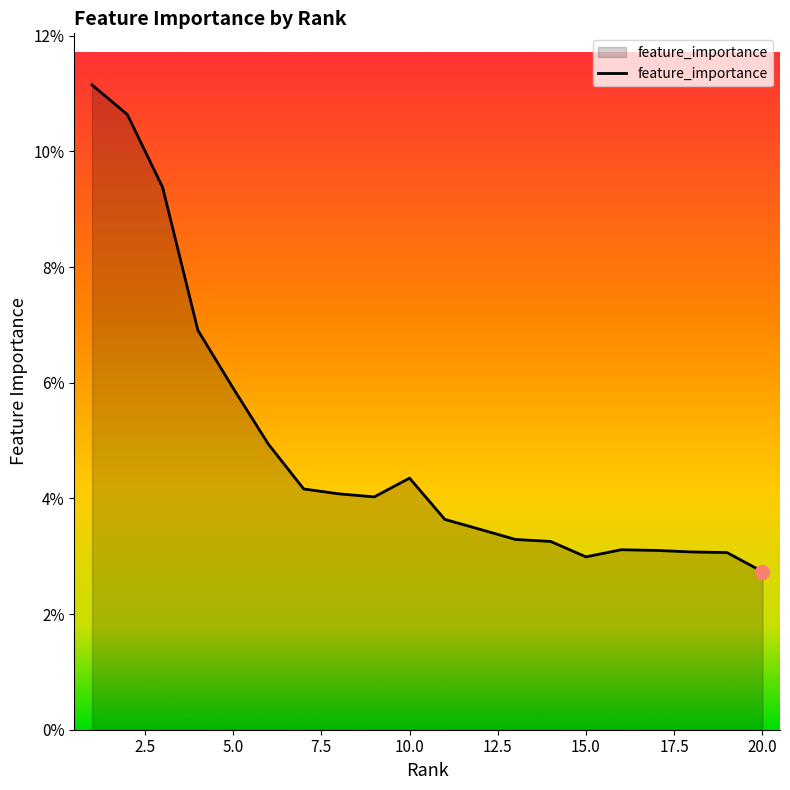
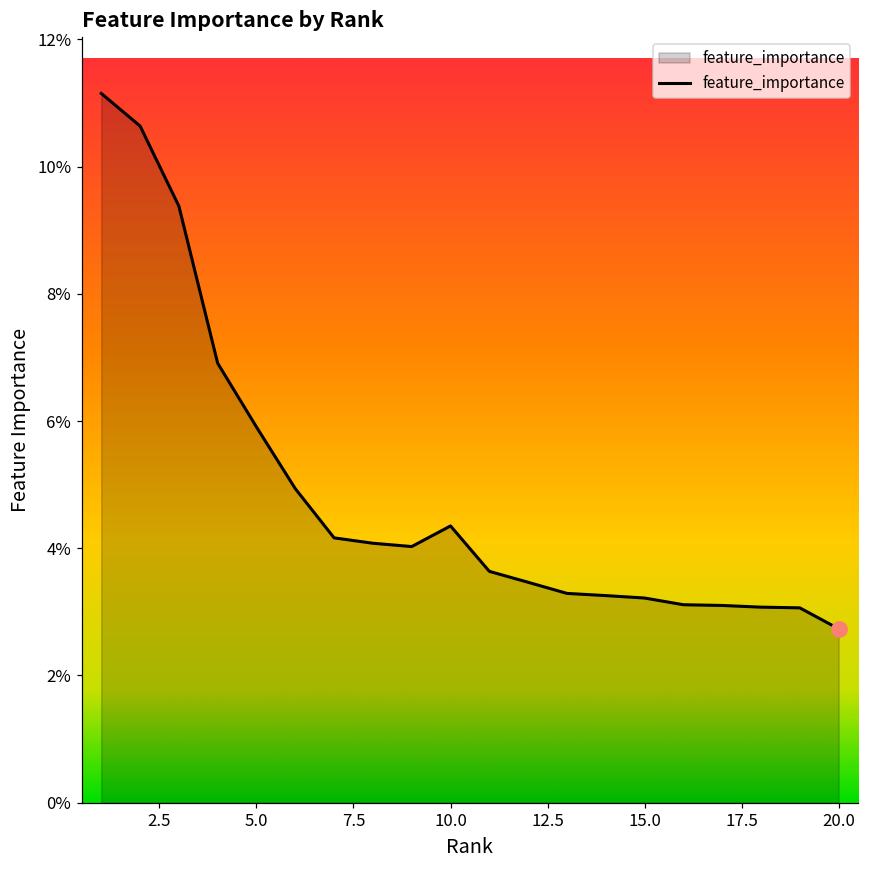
  {
    "feature_importance": {
      "5.0": "5.9%",
      "10.0": "4.4%",
-     "15.0": "3.0%"
+     "15.0": "3.2%"
    }
  }
